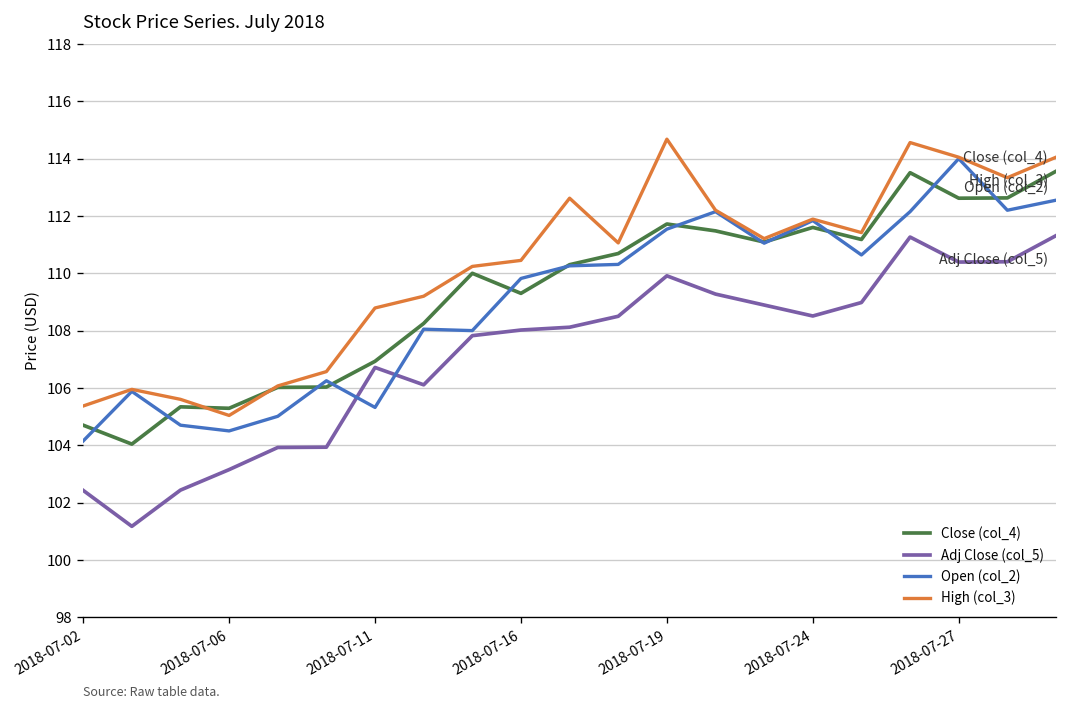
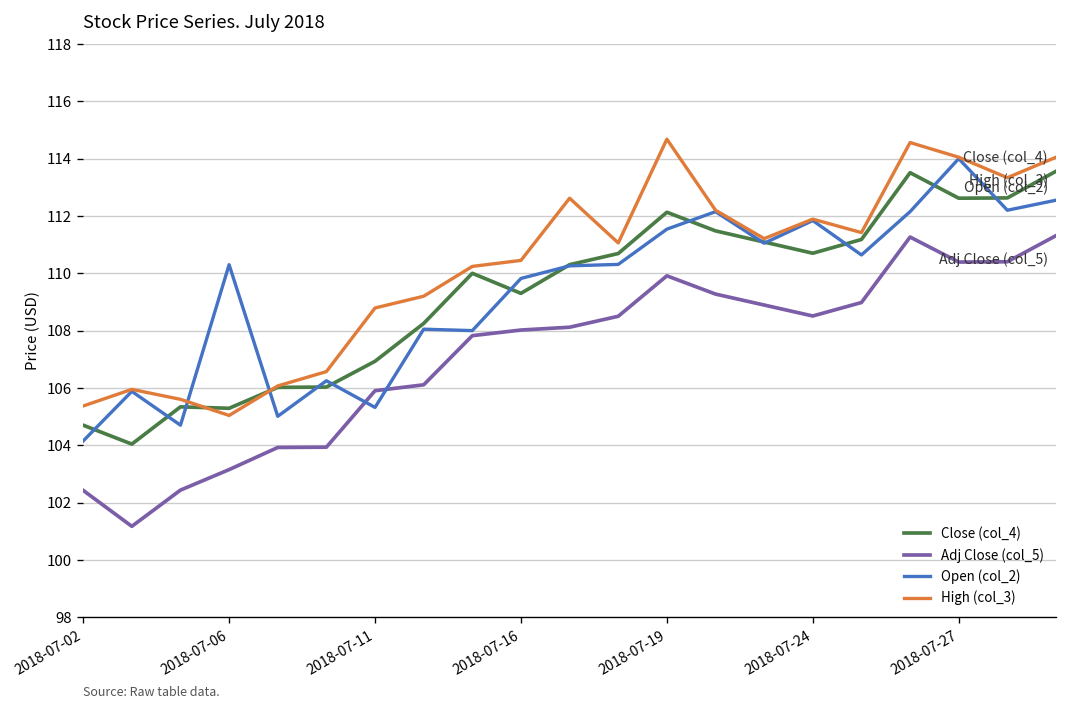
  {
    "Close (col_4)": {
      "2018-07-02": 104.7,
      "2018-07-06": 105.3,
      "2018-07-11": 106.9,
      "2018-07-16": 109.3,
-     "2018-07-19": 111.7,
-     "2018-07-24": 111.6,
+     "2018-07-19": 112.1,
+     "2018-07-24": 110.7,
      "2018-07-27": 112.6
    },
    "Adj Close (col_5)": {
      "2018-07-02": 102.4,
      "2018-07-06": 103.2,
-     "2018-07-11": 106.7,
+     "2018-07-11": 105.9,
      "2018-07-16": 108.0,
      "2018-07-19": 109.9,
      "2018-07-24": 108.5
    },
    "Open (col_2)": {
      "2018-07-02": 104.2,
-     "2018-07-06": 104.5,
+     "2018-07-06": 110.3,
      "2018-07-11": 105.3,
      "2018-07-16": 109.8,
      "2018-07-19": 111.5
    },
    "High (col_3)": {
      "2018-07-02": 105.4,
      "2018-07-06": 105.0,
      "2018-07-11": 108.8,
      "2018-07-16": 110.5,
      "2018-07-19": 114.7
    }
  }
